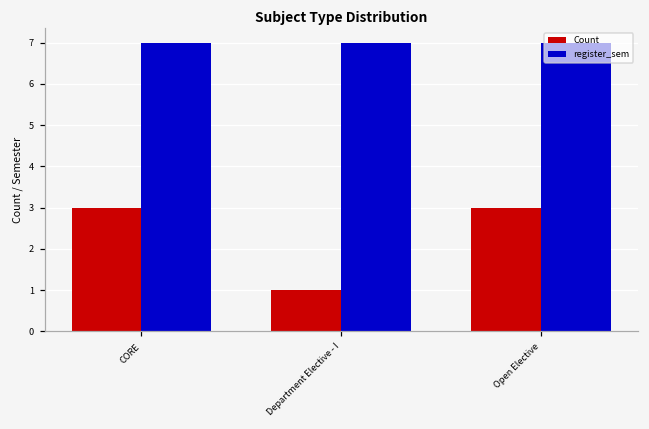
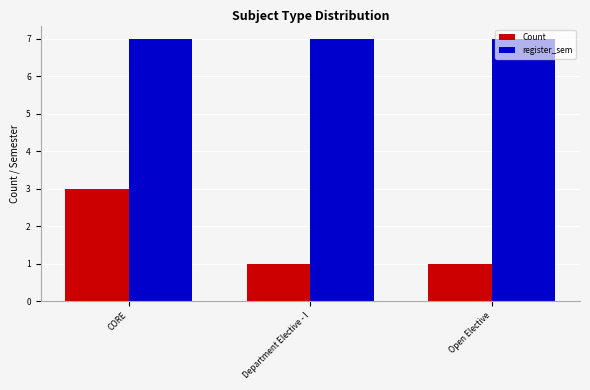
  {
    "Count": {
      "CORE": 3,
      "Department Elective - I": 1,
-     "Open Elective": 3
+     "Open Elective": 1
    },
    "register_sem": {
      "CORE": 7,
      "Department Elective - I": 7
    }
  }
